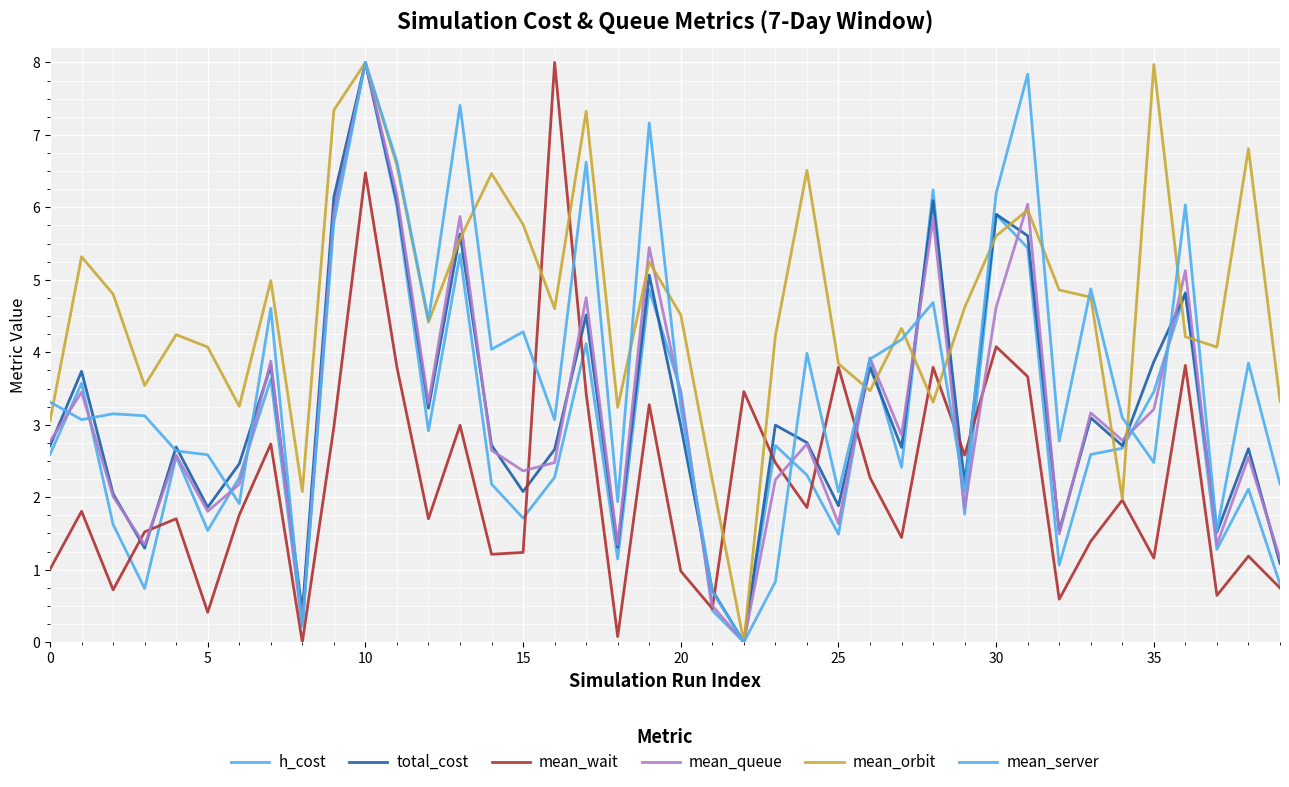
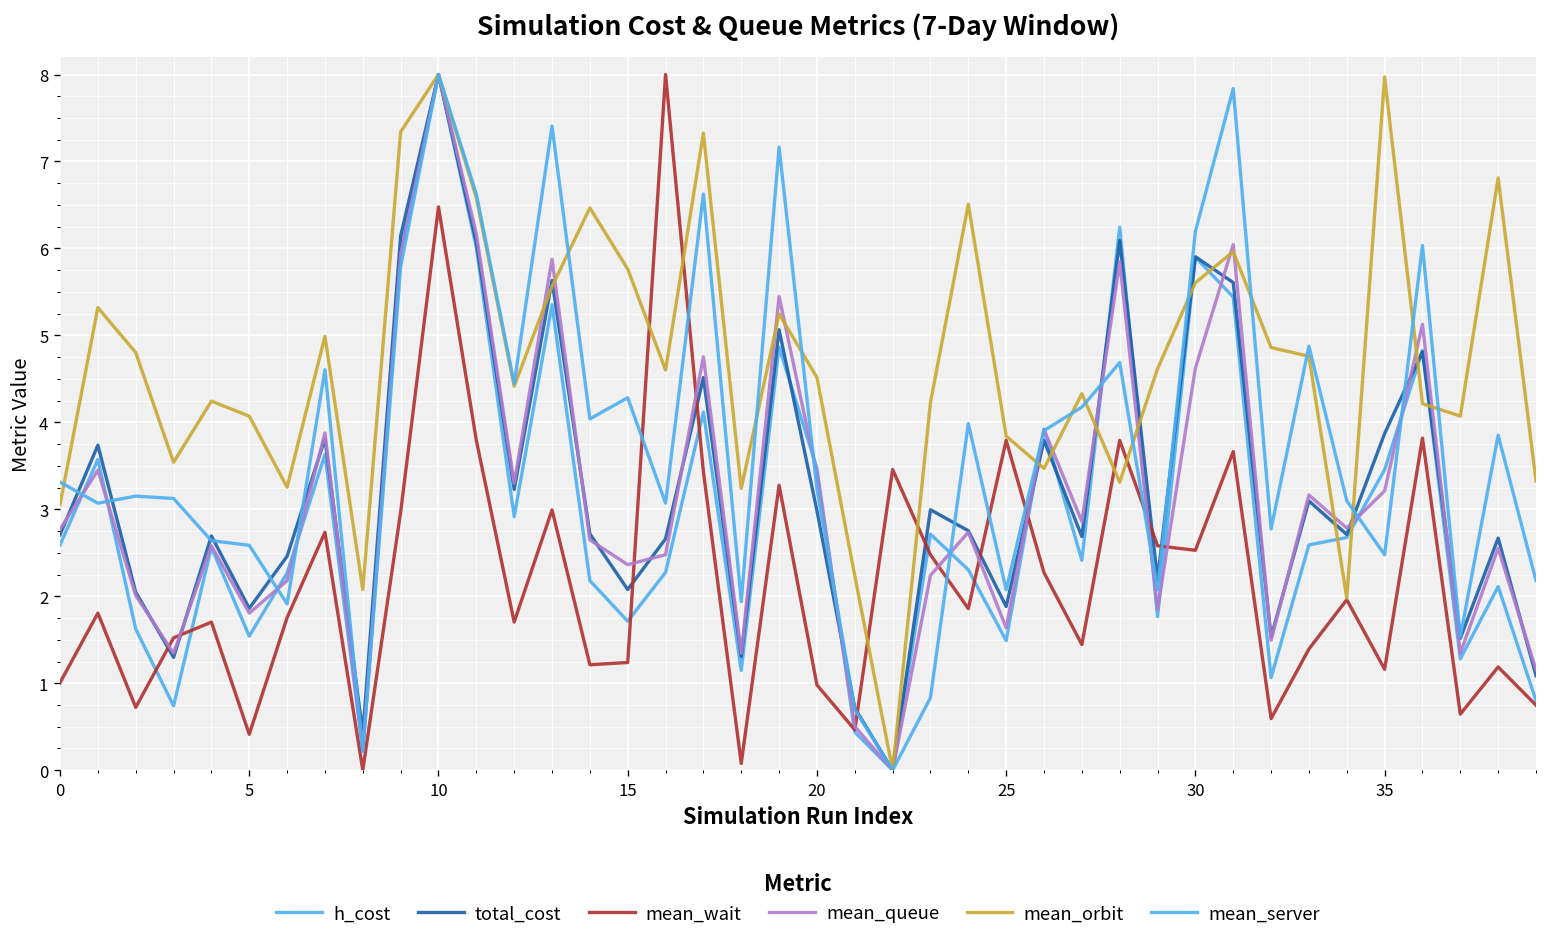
  {
    "total_cost": {
      "0": 2.7,
      "5": 1.9,
      "15": 2.1,
      "20": 3.0,
      "25": 1.9,
      "35": 3.9
    },
    "mean_wait": {
      "0": 1.0,
      "5": 0.4,
      "10": 6.5,
      "15": 1.2,
      "20": 1.0,
      "25": 3.8,
-     "30": 4.1,
+     "30": 2.5,
      "35": 1.2
    },
    "mean_queue": {
      "0": 2.8,
      "5": 1.8,
      "15": 2.4,
      "20": 3.4,
      "25": 1.6,
      "30": 4.6,
      "35": 3.2
    },
    "mean_orbit": {
      "0": 3.1,
      "5": 4.1,
      "15": 5.8,
      "20": 4.5,
      "25": 3.8,
      "30": 5.6,
      "35": 8.0
    }
  }
